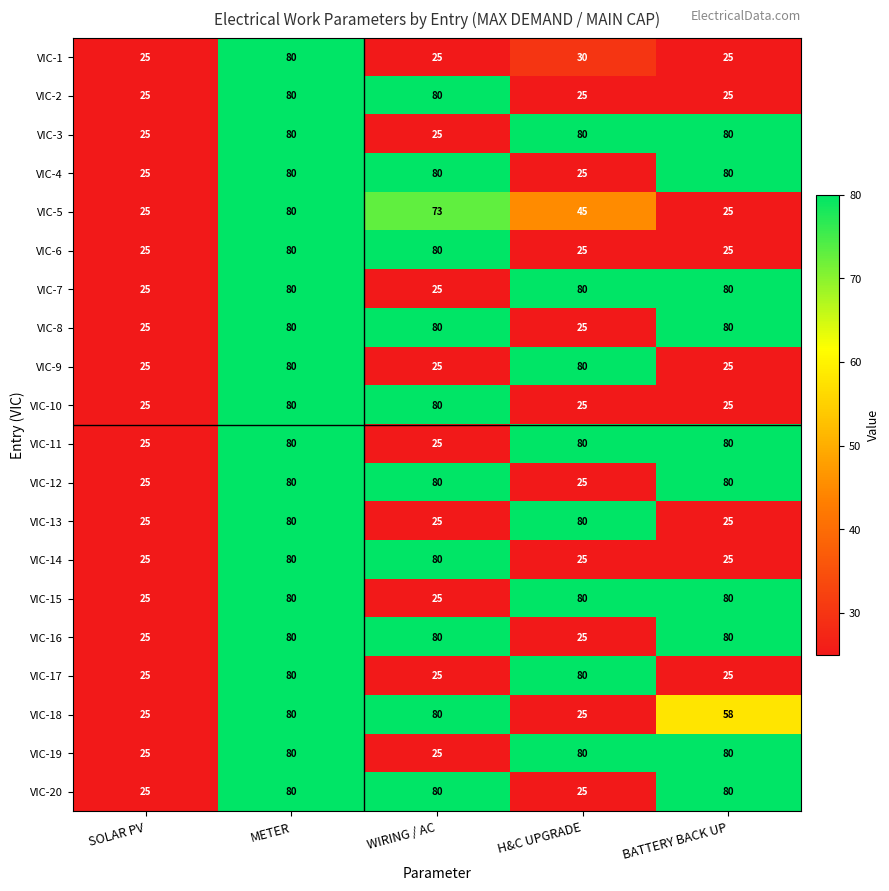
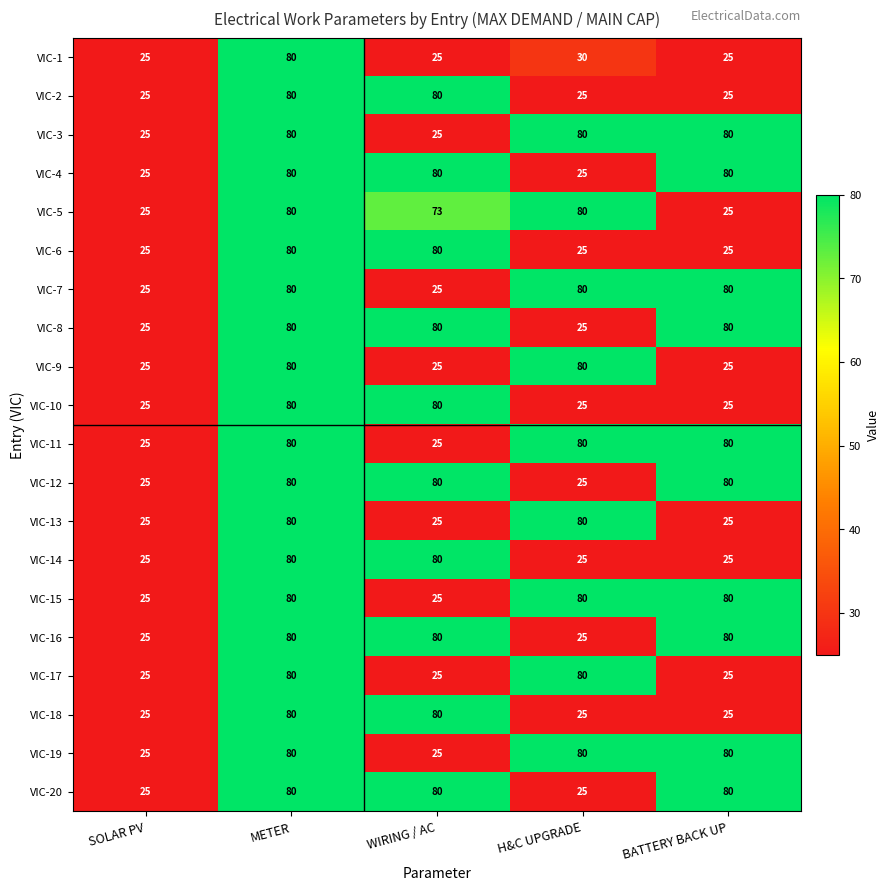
  {
    "VIC-1": {
      "SOLAR PV": 25,
      "METER": 80,
      "WIRING / AC": 25,
      "H&C UPGRADE": 30,
      "BATTERY BACK UP": 25
    },
    "VIC-2": {
      "SOLAR PV": 25,
      "METER": 80,
      "WIRING / AC": 80,
      "H&C UPGRADE": 25,
      "BATTERY BACK UP": 25
    },
    "VIC-3": {
      "SOLAR PV": 25,
      "METER": 80,
      "WIRING / AC": 25,
      "H&C UPGRADE": 80,
      "BATTERY BACK UP": 80
    },
    "VIC-4": {
      "SOLAR PV": 25,
      "METER": 80,
      "WIRING / AC": 80,
      "H&C UPGRADE": 25,
      "BATTERY BACK UP": 80
    },
    "VIC-5": {
      "SOLAR PV": 25,
      "METER": 80,
      "WIRING / AC": 73,
-     "H&C UPGRADE": 45,
+     "H&C UPGRADE": 80,
      "BATTERY BACK UP": 25
    },
    "VIC-6": {
      "SOLAR PV": 25,
      "METER": 80,
      "WIRING / AC": 80,
      "H&C UPGRADE": 25,
      "BATTERY BACK UP": 25
    },
    "VIC-7": {
      "SOLAR PV": 25,
      "METER": 80,
      "WIRING / AC": 25,
      "H&C UPGRADE": 80,
      "BATTERY BACK UP": 80
    },
    "VIC-8": {
      "SOLAR PV": 25,
      "METER": 80,
      "WIRING / AC": 80,
      "H&C UPGRADE": 25,
      "BATTERY BACK UP": 80
    },
    "VIC-9": {
      "SOLAR PV": 25,
      "METER": 80,
      "WIRING / AC": 25,
      "H&C UPGRADE": 80,
      "BATTERY BACK UP": 25
    },
    "VIC-10": {
      "SOLAR PV": 25,
      "METER": 80,
      "WIRING / AC": 80,
      "H&C UPGRADE": 25,
      "BATTERY BACK UP": 25
    },
    "VIC-11": {
      "SOLAR PV": 25,
      "METER": 80,
      "WIRING / AC": 25,
      "H&C UPGRADE": 80,
      "BATTERY BACK UP": 80
    },
    "VIC-12": {
      "SOLAR PV": 25,
      "METER": 80,
      "WIRING / AC": 80,
      "H&C UPGRADE": 25,
      "BATTERY BACK UP": 80
    },
    "VIC-13": {
      "SOLAR PV": 25,
      "METER": 80,
      "WIRING / AC": 25,
      "H&C UPGRADE": 80,
      "BATTERY BACK UP": 25
    },
    "VIC-14": {
      "SOLAR PV": 25,
      "METER": 80,
      "WIRING / AC": 80,
      "H&C UPGRADE": 25,
      "BATTERY BACK UP": 25
    },
    "VIC-15": {
      "SOLAR PV": 25,
      "METER": 80,
      "WIRING / AC": 25,
      "H&C UPGRADE": 80,
      "BATTERY BACK UP": 80
    },
    "VIC-16": {
      "SOLAR PV": 25,
      "METER": 80,
      "WIRING / AC": 80,
      "H&C UPGRADE": 25,
      "BATTERY BACK UP": 80
    },
    "VIC-17": {
      "SOLAR PV": 25,
      "METER": 80,
      "WIRING / AC": 25,
      "H&C UPGRADE": 80,
      "BATTERY BACK UP": 25
    },
    "VIC-18": {
      "SOLAR PV": 25,
      "METER": 80,
      "WIRING / AC": 80,
      "H&C UPGRADE": 25,
-     "BATTERY BACK UP": 58
+     "BATTERY BACK UP": 25
    },
    "VIC-19": {
      "SOLAR PV": 25,
      "METER": 80,
      "WIRING / AC": 25,
      "H&C UPGRADE": 80,
      "BATTERY BACK UP": 80
    },
    "VIC-20": {
      "SOLAR PV": 25,
      "METER": 80,
      "WIRING / AC": 80,
      "H&C UPGRADE": 25,
      "BATTERY BACK UP": 80
    }
  }
